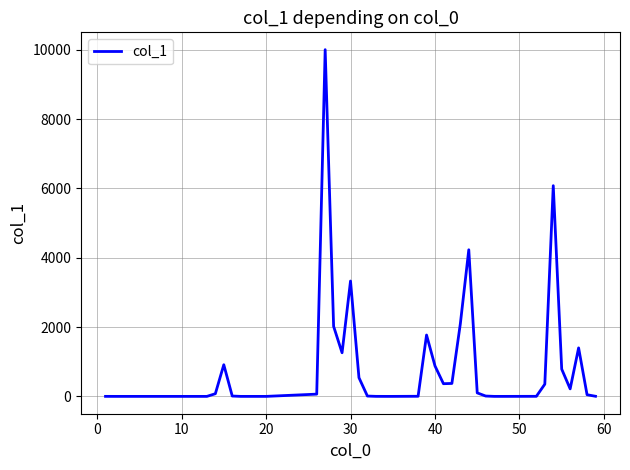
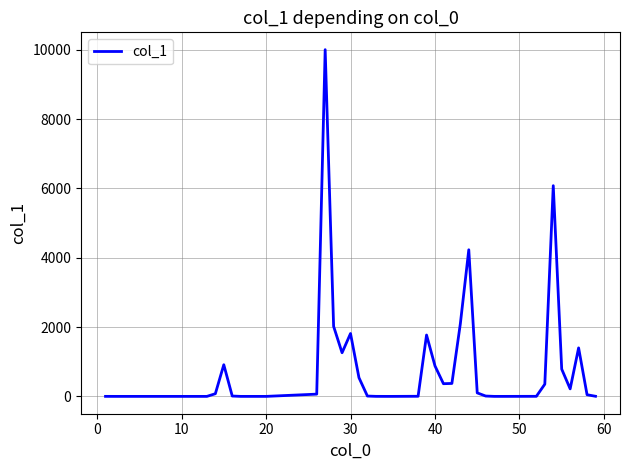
  {
    "20": 0,
-   "30": 3300,
+   "30": 1800,
    "40": 900
  }
